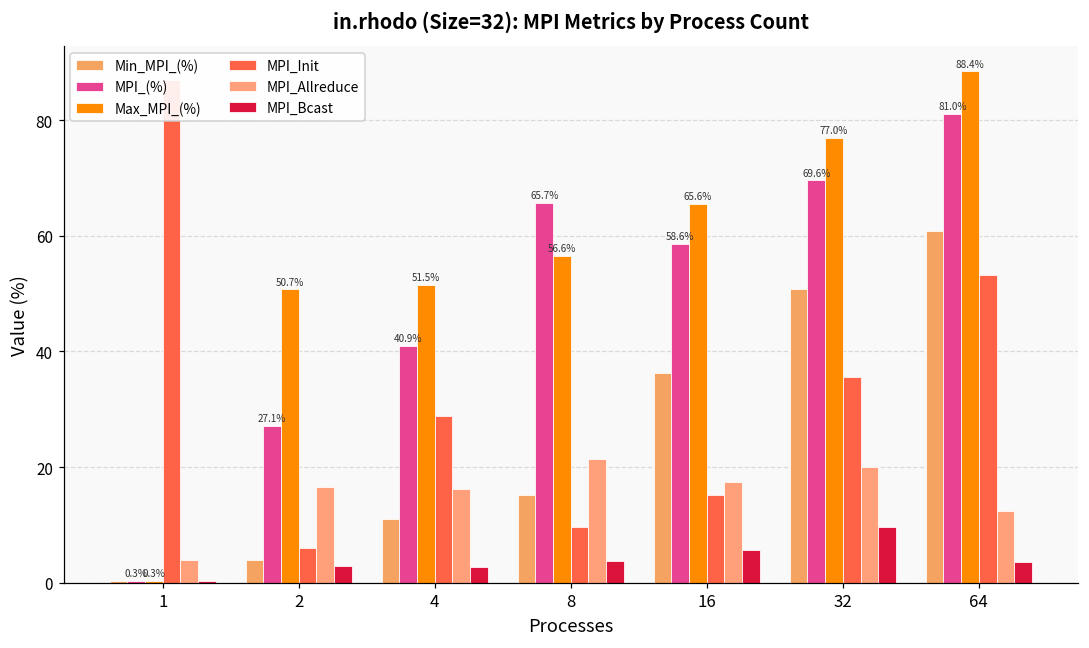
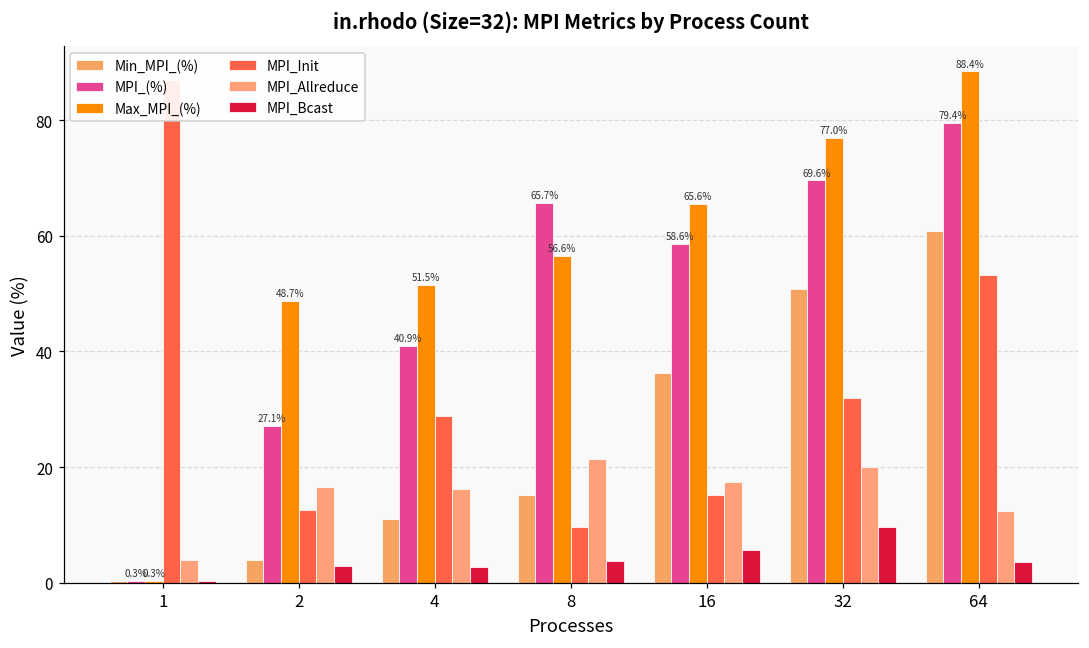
  {
    "MPI_(%)": {
      "2": "27.1%",
      "4": "40.9%",
      "8": "65.7%",
      "16": "58.6%",
      "32": "69.6%",
-     "64": "81.0%"
+     "64": "79.4%"
    },
    "Max_MPI_(%)": {
-     "2": "50.7%",
+     "2": "48.7%",
      "4": "51.5%",
      "8": "56.6%",
      "16": "65.6%",
      "32": "77.0%",
      "64": "88.4%"
    },
    "MPI_Init": {
-     "2": "6",
+     "2": "13",
      "4": "29",
      "8": "10",
      "16": "15",
-     "32": "36",
+     "32": "32",
      "64": "53"
    },
    "MPI_Bcast": {
      "2": "3",
      "4": "3",
      "8": "4",
      "16": "6",
      "32": "10",
      "64": "4"
    }
  }
